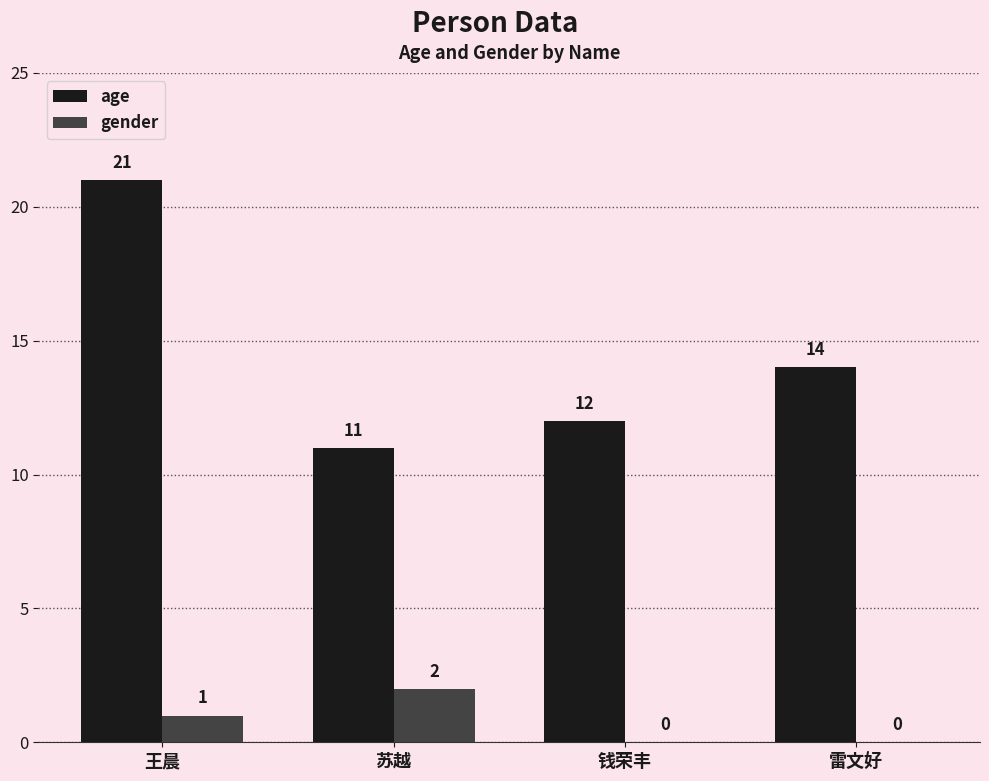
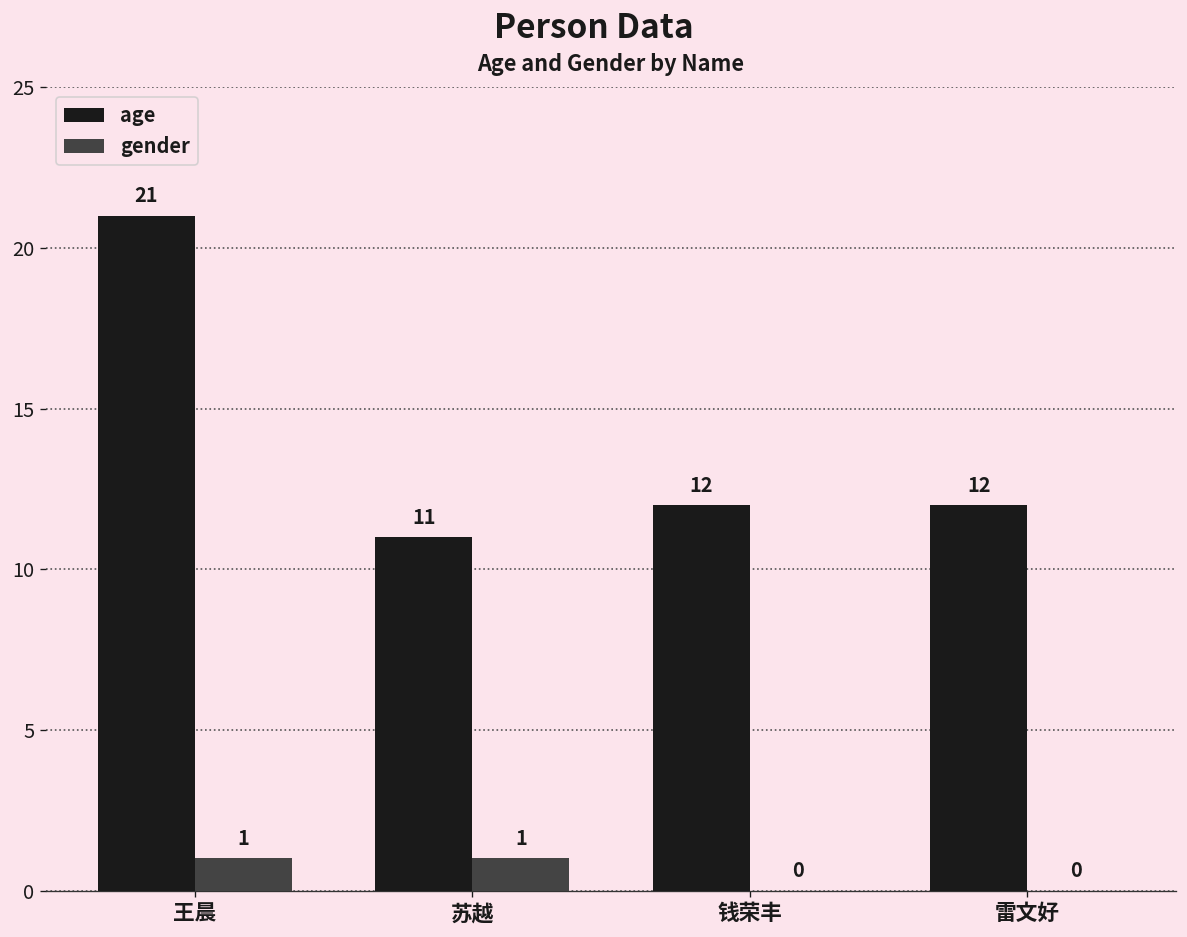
  {
    "age": {
      "王晨": 21,
      "苏越": 11,
      "钱荣丰": 12,
-     "雷文好": 14
+     "雷文好": 12
    },
    "gender": {
      "王晨": 1,
-     "苏越": 2,
+     "苏越": 1,
      "钱荣丰": 0,
      "雷文好": 0
    }
  }
